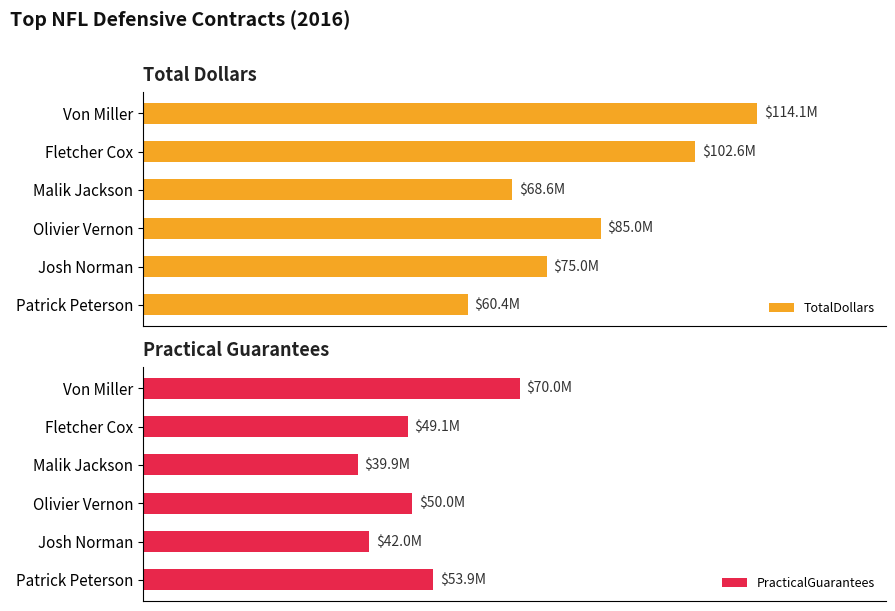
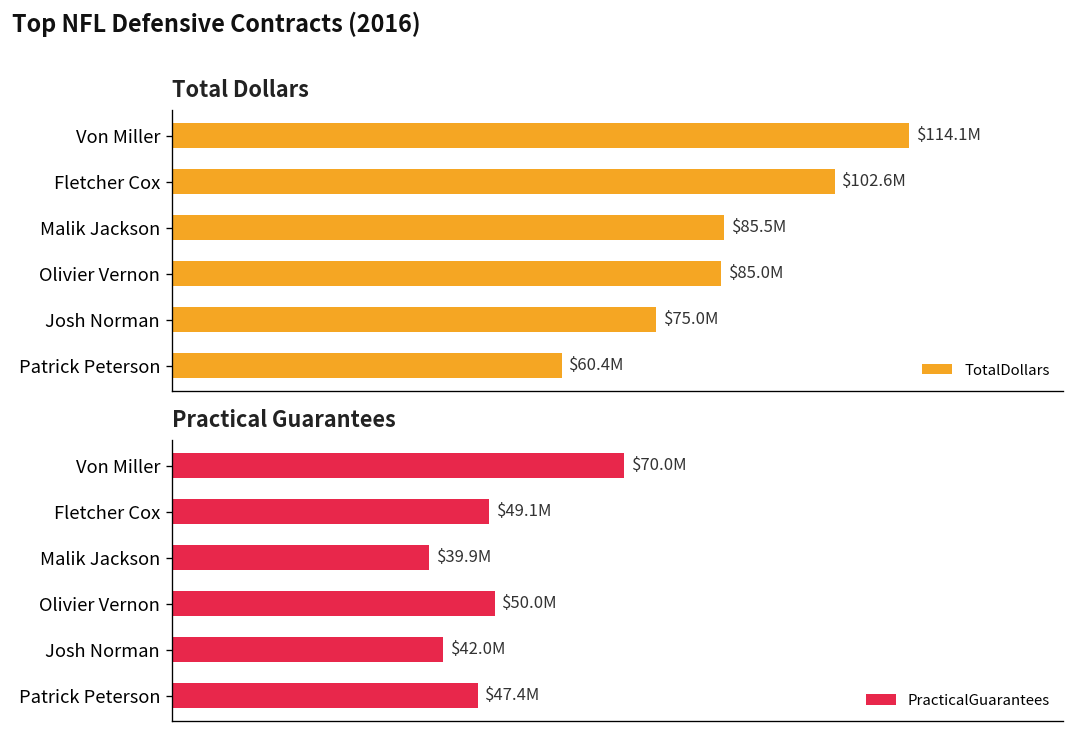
  {
    "Total Dollars": {
      "Von Miller": "$114.1M",
      "Fletcher Cox": "$102.6M",
-     "Malik Jackson": "$68.6M",
+     "Malik Jackson": "$85.5M",
      "Olivier Vernon": "$85.0M",
      "Josh Norman": "$75.0M",
      "Patrick Peterson": "$60.4M"
    },
    "Practical Guarantees": {
      "Von Miller": "$70.0M",
      "Fletcher Cox": "$49.1M",
      "Malik Jackson": "$39.9M",
      "Olivier Vernon": "$50.0M",
      "Josh Norman": "$42.0M",
-     "Patrick Peterson": "$53.9M"
+     "Patrick Peterson": "$47.4M"
    }
  }
